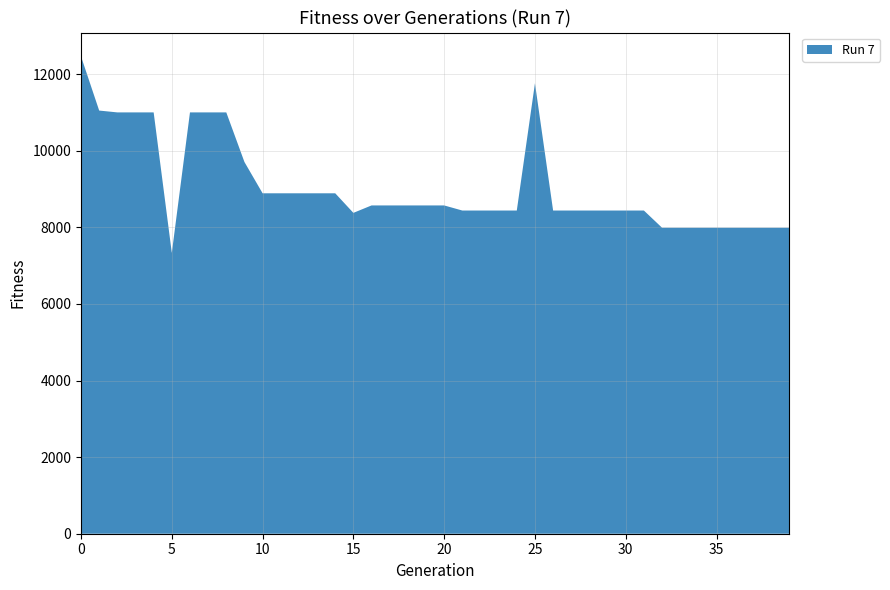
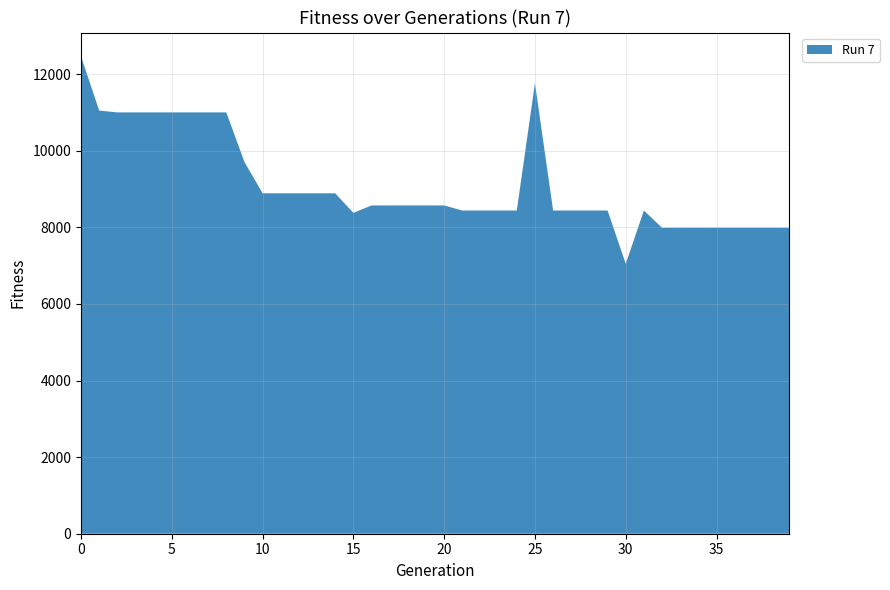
  {
    "0": 12500,
-   "5": 7300,
+   "5": 11000,
    "10": 8900,
    "15": 8400,
    "20": 8600,
    "25": 11800,
-   "30": 8400,
+   "30": 7000,
    "35": 8000
  }
